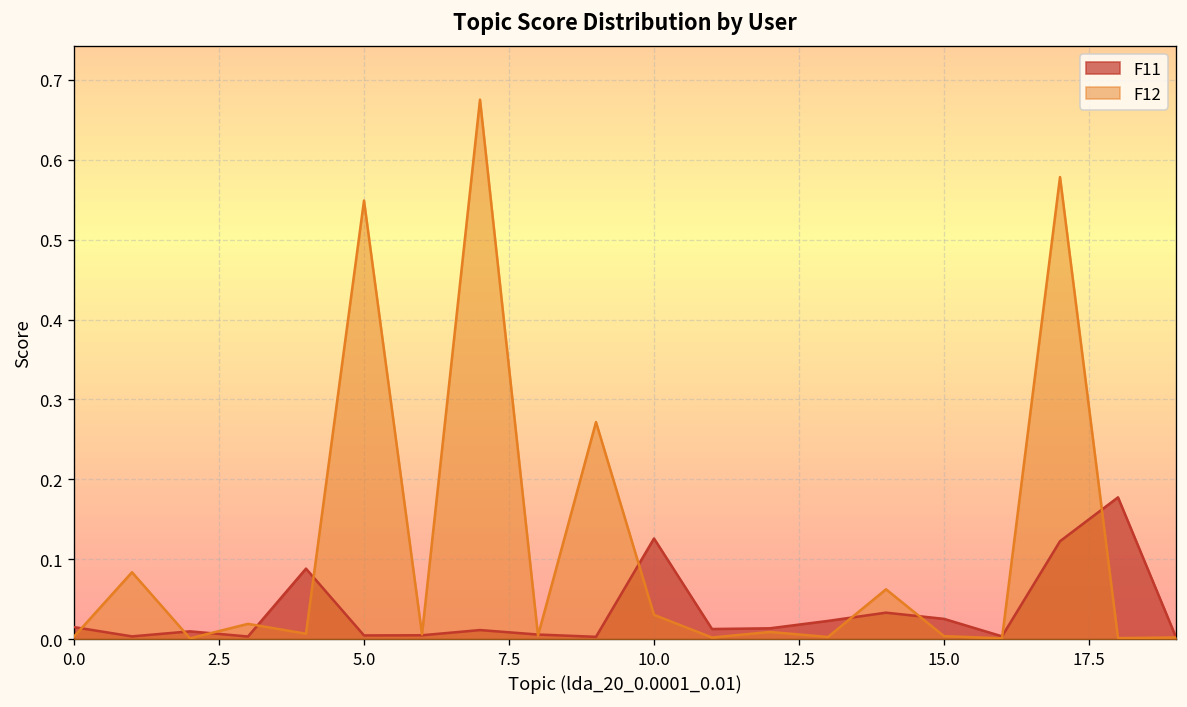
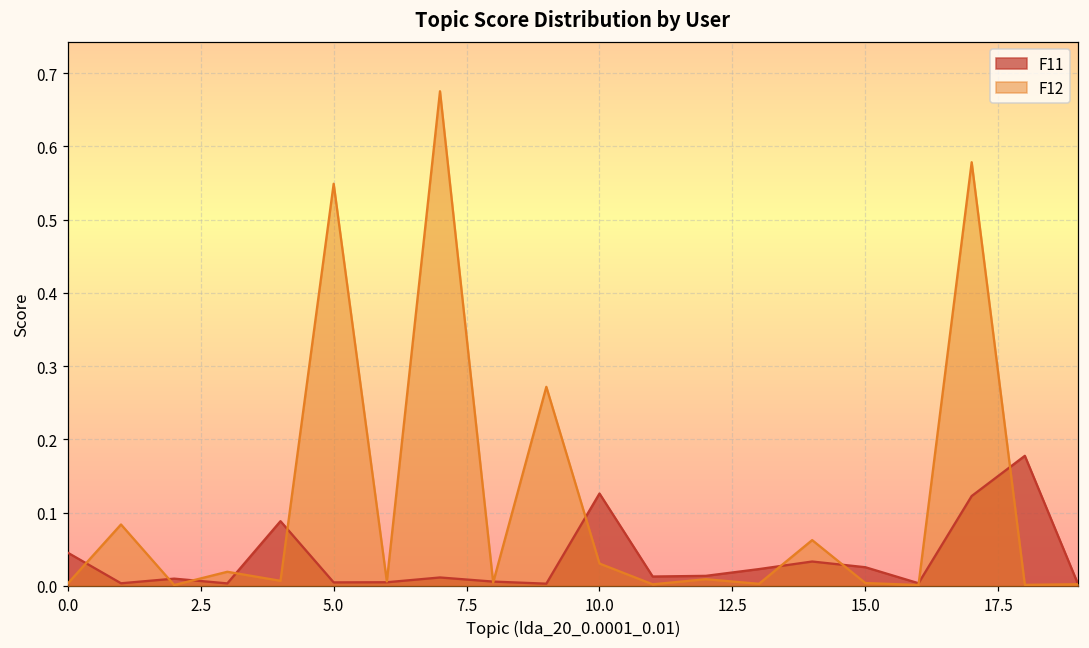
  {
    "F11": {
-     "0.0": 0.02,
+     "0.0": 0.05,
      "5.0": 0.00,
      "10.0": 0.13,
      "15.0": 0.03
    },
    "F12": {
      "0.0": 0.00,
      "5.0": 0.55,
      "10.0": 0.03,
      "15.0": 0.00
    }
  }
